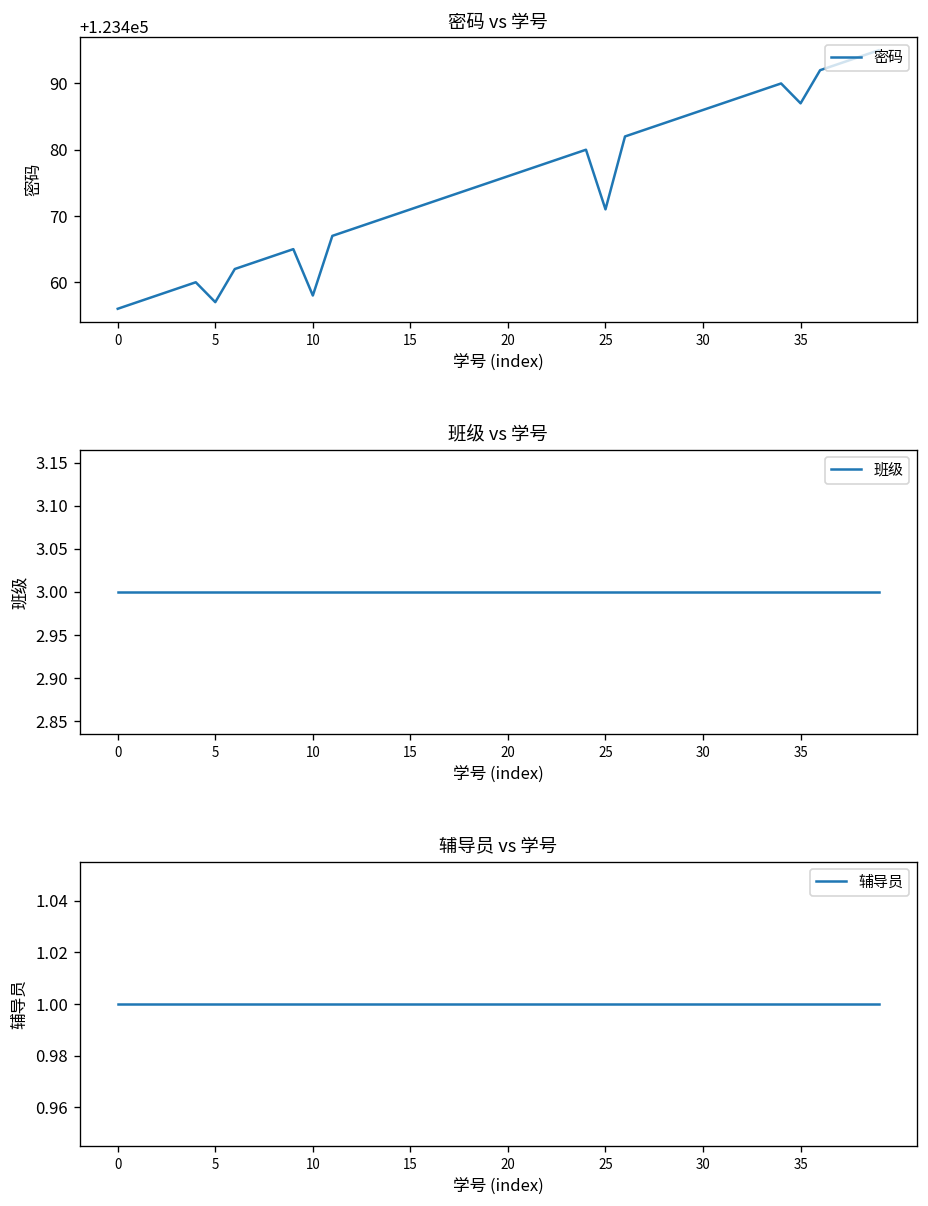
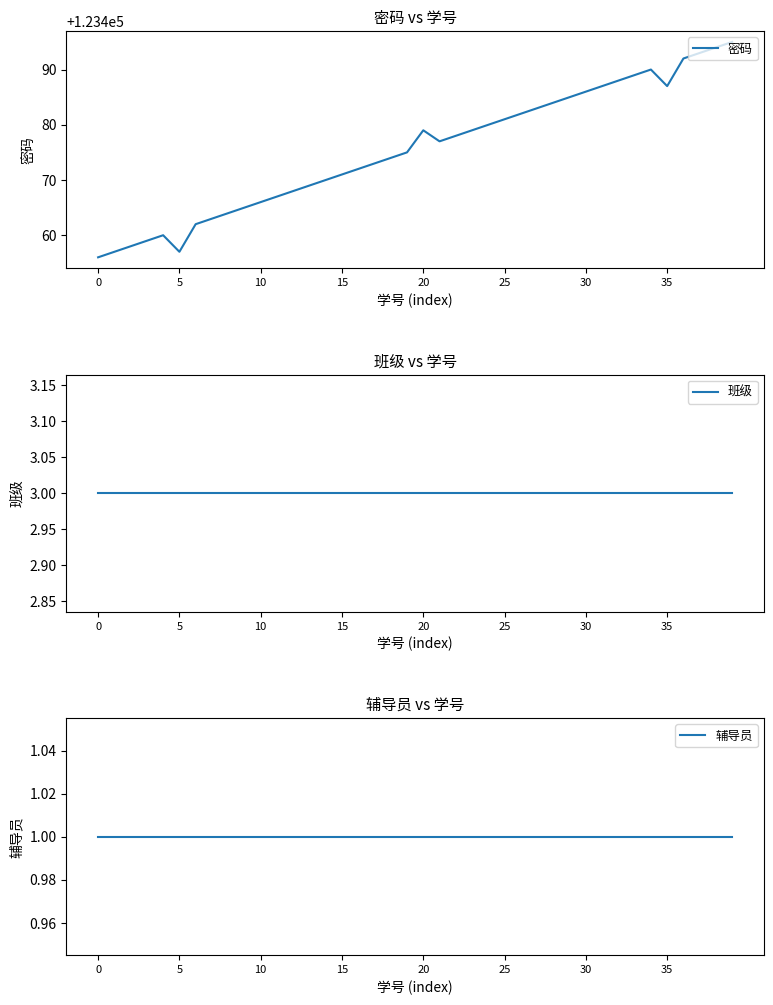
  {
    "密码 vs 学号": {
      "0": 123456,
      "5": 123457,
-     "10": 123458,
+     "10": 123466,
      "15": 123471,
-     "20": 123476,
-     "25": 123471,
+     "20": 123479,
+     "25": 123481,
      "30": 123486,
      "35": 123487
    },
    "班级 vs 学号": {
      "0": 3.00,
      "5": 3.00,
      "10": 3.00,
      "15": 3.00,
      "20": 3.00,
      "25": 3.00,
      "30": 3.00,
      "35": 3.00
    },
    "辅导员 vs 学号": {
      "0": 1.000,
      "5": 1.000,
      "10": 1.000,
      "15": 1.000,
      "20": 1.000,
      "25": 1.000,
      "30": 1.000,
      "35": 1.000
    }
  }
